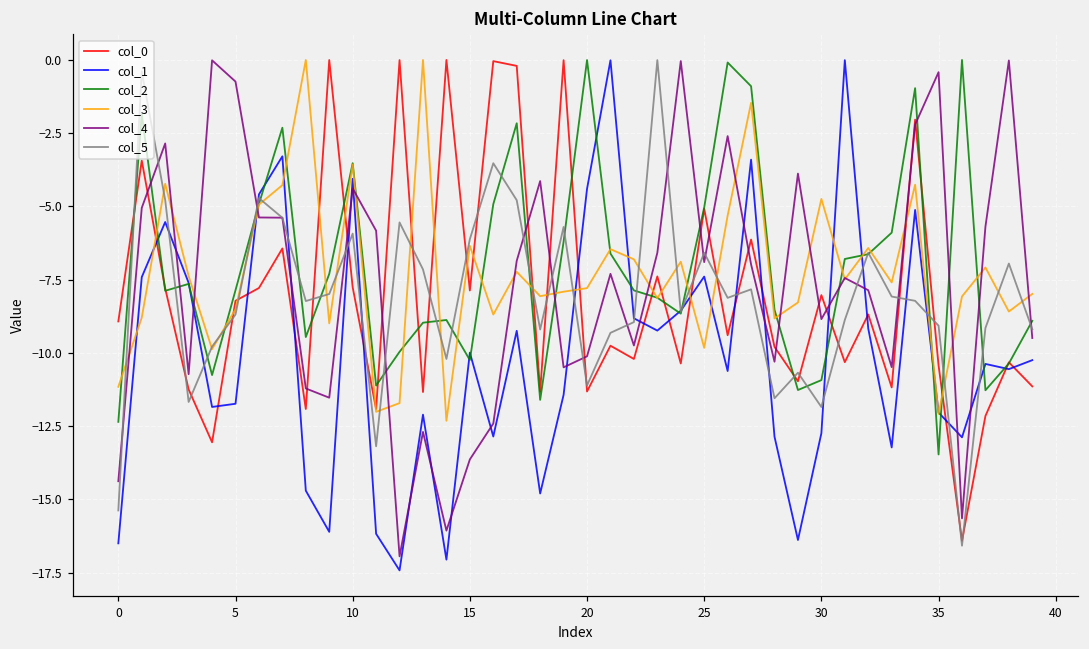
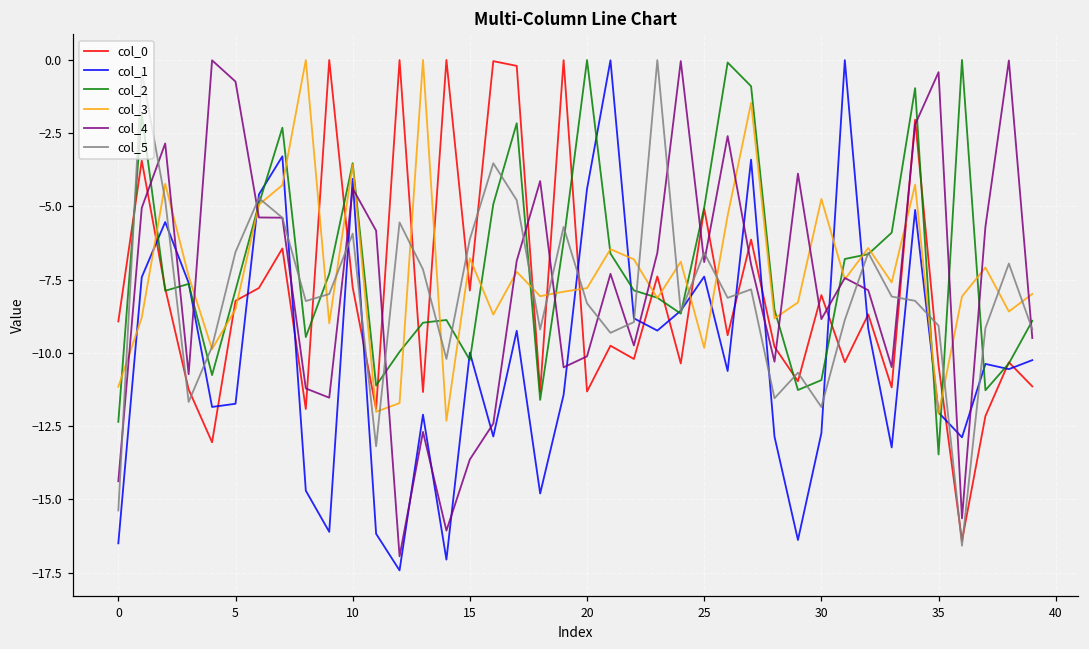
  {
    "col_0": {
      "0": -8.9,
      "5": -8.2,
      "10": -7.8,
      "15": -7.9,
      "20": -11.3,
      "30": -8.0,
      "35": -10.4
    },
    "col_1": {
      "0": -16.5,
      "5": -11.7,
      "10": -4.1,
      "15": -10.0,
      "20": -4.4,
      "25": -7.4,
      "30": -12.7
    },
    "col_2": {
      "0": -12.3,
      "5": -7.9,
      "15": -10.2,
      "20": 0.0,
      "30": -10.9,
      "35": -13.5
    },
    "col_3": {
      "0": -11.2,
      "5": -8.5,
-     "15": -6.3,
+     "15": -6.8,
      "20": -7.8,
      "25": -9.8,
      "30": -4.7
    },
    "col_4": {
      "0": -14.4,
      "5": -0.7,
      "10": -4.4,
      "15": -13.6,
      "20": -10.1,
      "25": -6.9,
      "30": -8.8,
      "35": -0.4
    },
    "col_5": {
      "0": -15.4,
-     "5": -8.7,
+     "5": -6.6,
      "10": -5.9,
      "15": -6.1,
-     "20": -11.1,
+     "20": -8.3,
      "25": -6.6,
      "30": -11.8,
      "35": -9.1
    }
  }
